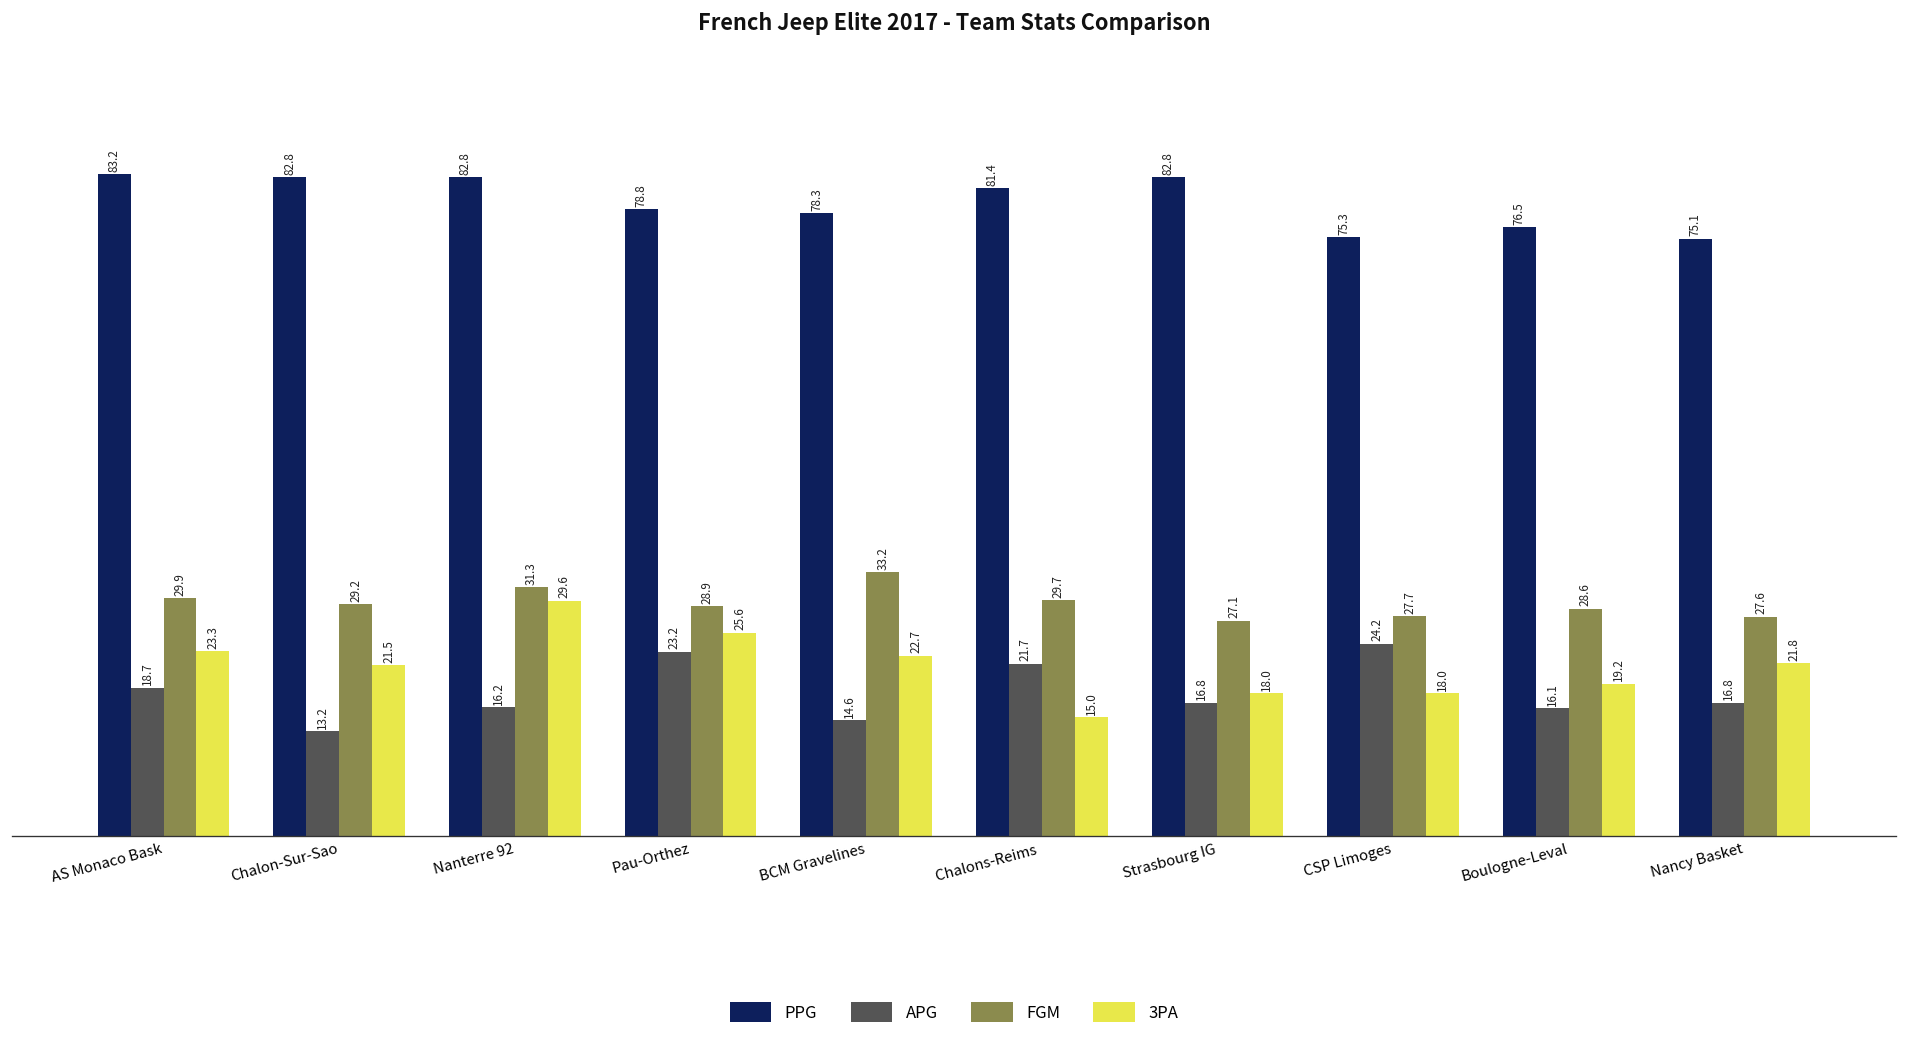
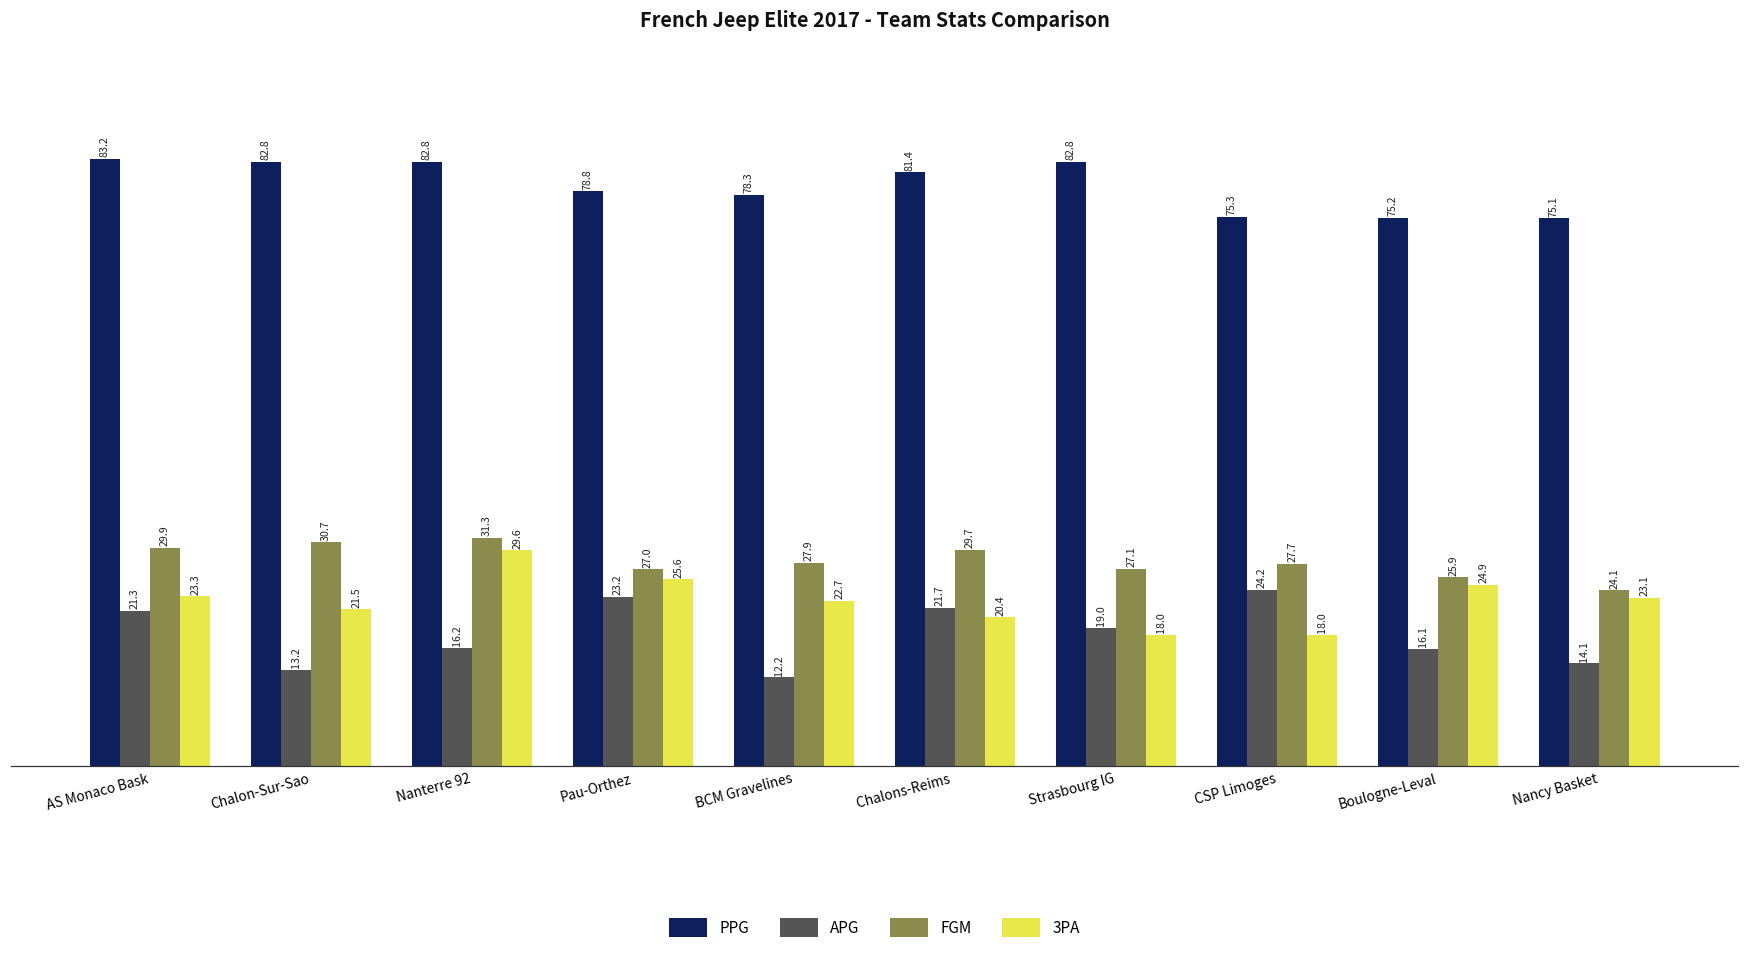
  {
    "PPG": {
      "AS Monaco Bask": 83.2,
      "Chalon-Sur-Sao": 82.8,
      "Nanterre 92": 82.8,
      "Pau-Orthez": 78.8,
      "BCM Gravelines": 78.3,
      "Chalons-Reims": 81.4,
      "Strasbourg IG": 82.8,
      "CSP Limoges": 75.3,
-     "Boulogne-Leval": 76.5,
+     "Boulogne-Leval": 75.2,
      "Nancy Basket": 75.1
    },
    "APG": {
-     "AS Monaco Bask": 18.7,
+     "AS Monaco Bask": 21.3,
      "Chalon-Sur-Sao": 13.2,
      "Nanterre 92": 16.2,
      "Pau-Orthez": 23.2,
-     "BCM Gravelines": 14.6,
+     "BCM Gravelines": 12.2,
      "Chalons-Reims": 21.7,
-     "Strasbourg IG": 16.8,
+     "Strasbourg IG": 19.0,
      "CSP Limoges": 24.2,
      "Boulogne-Leval": 16.1,
-     "Nancy Basket": 16.8
+     "Nancy Basket": 14.1
    },
    "FGM": {
      "AS Monaco Bask": 29.9,
-     "Chalon-Sur-Sao": 29.2,
+     "Chalon-Sur-Sao": 30.7,
      "Nanterre 92": 31.3,
-     "Pau-Orthez": 28.9,
-     "BCM Gravelines": 33.2,
+     "Pau-Orthez": 27.0,
+     "BCM Gravelines": 27.9,
      "Chalons-Reims": 29.7,
      "Strasbourg IG": 27.1,
      "CSP Limoges": 27.7,
-     "Boulogne-Leval": 28.6,
-     "Nancy Basket": 27.6
+     "Boulogne-Leval": 25.9,
+     "Nancy Basket": 24.1
    },
    "3PA": {
      "AS Monaco Bask": 23.3,
      "Chalon-Sur-Sao": 21.5,
      "Nanterre 92": 29.6,
      "Pau-Orthez": 25.6,
      "BCM Gravelines": 22.7,
-     "Chalons-Reims": 15.0,
+     "Chalons-Reims": 20.4,
      "Strasbourg IG": 18.0,
      "CSP Limoges": 18.0,
-     "Boulogne-Leval": 19.2,
-     "Nancy Basket": 21.8
+     "Boulogne-Leval": 24.9,
+     "Nancy Basket": 23.1
    }
  }
